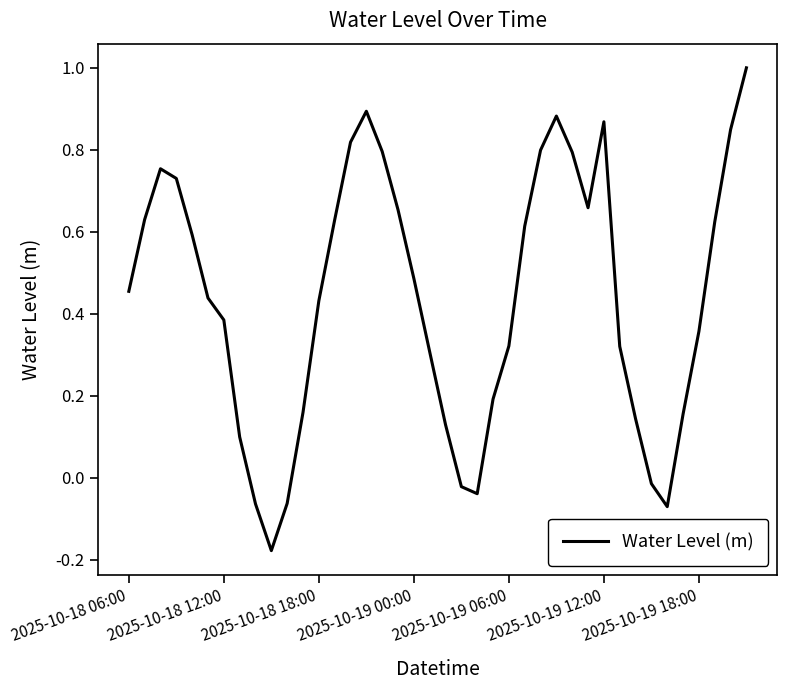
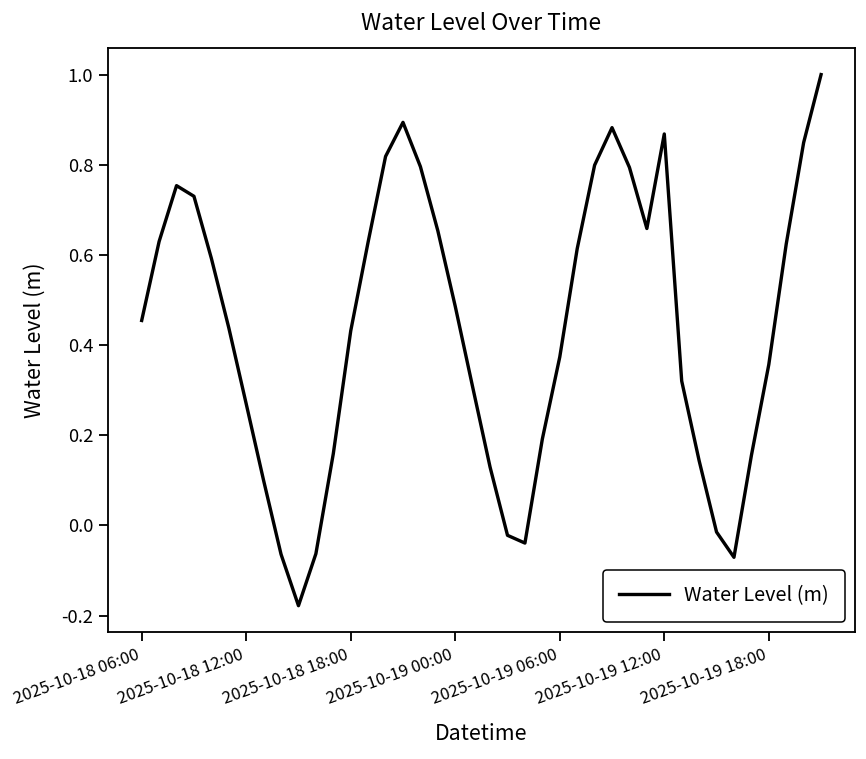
  {
    "2025-10-18 06:00": 0.45,
-   "2025-10-18 12:00": 0.38,
+   "2025-10-18 12:00": 0.27,
    "2025-10-18 18:00": 0.43,
    "2025-10-19 00:00": 0.49,
-   "2025-10-19 06:00": 0.32,
+   "2025-10-19 06:00": 0.37,
    "2025-10-19 12:00": 0.87,
    "2025-10-19 18:00": 0.36
  }
